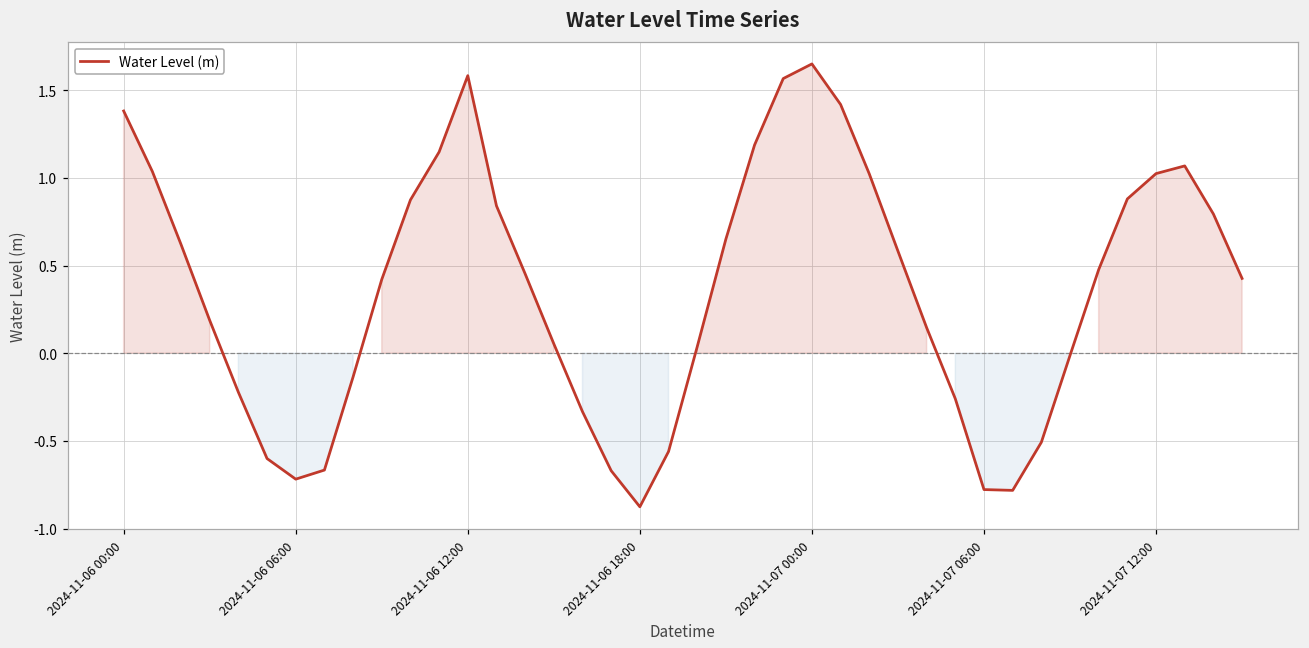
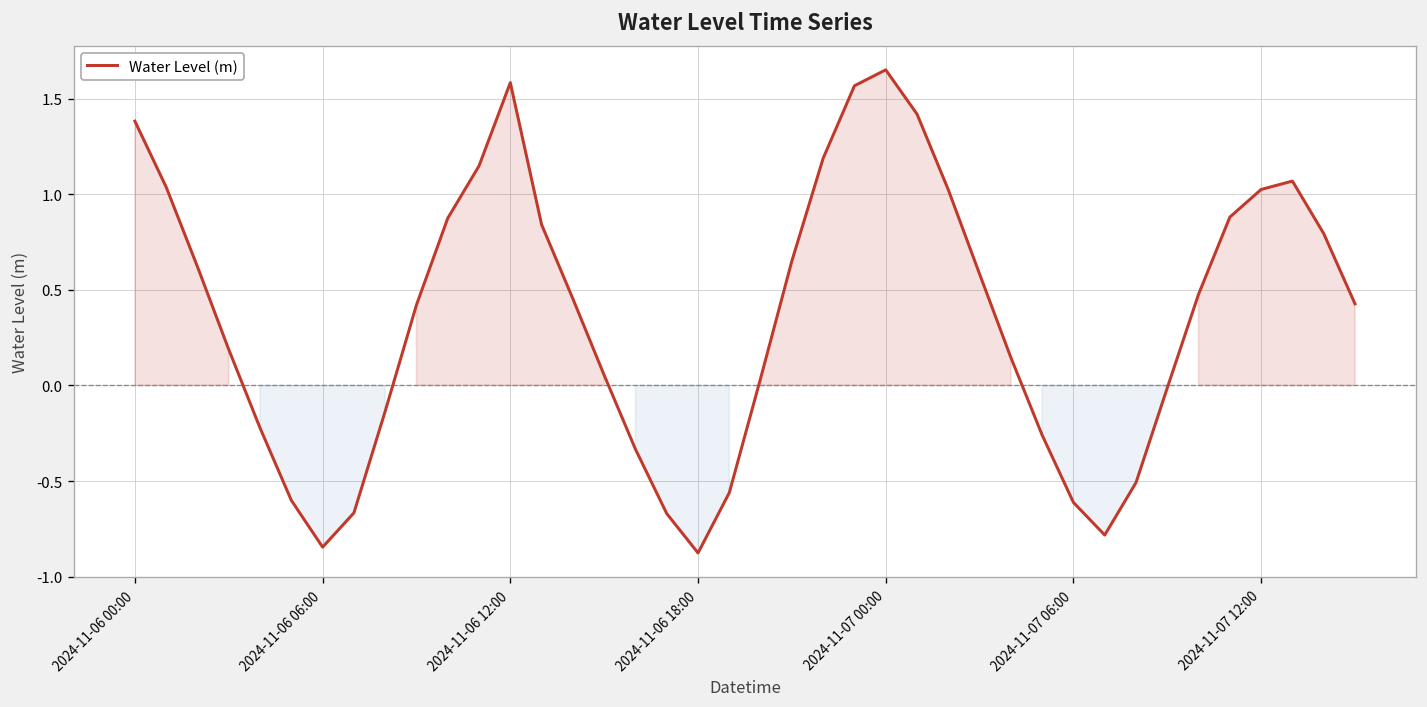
  {
    "2024-11-06 00:00": 1.38,
-   "2024-11-06 06:00": -0.72,
+   "2024-11-06 06:00": -0.85,
    "2024-11-06 12:00": 1.58,
    "2024-11-06 18:00": -0.88,
    "2024-11-07 00:00": 1.65,
-   "2024-11-07 06:00": -0.78,
+   "2024-11-07 06:00": -0.61,
    "2024-11-07 12:00": 1.02
  }
